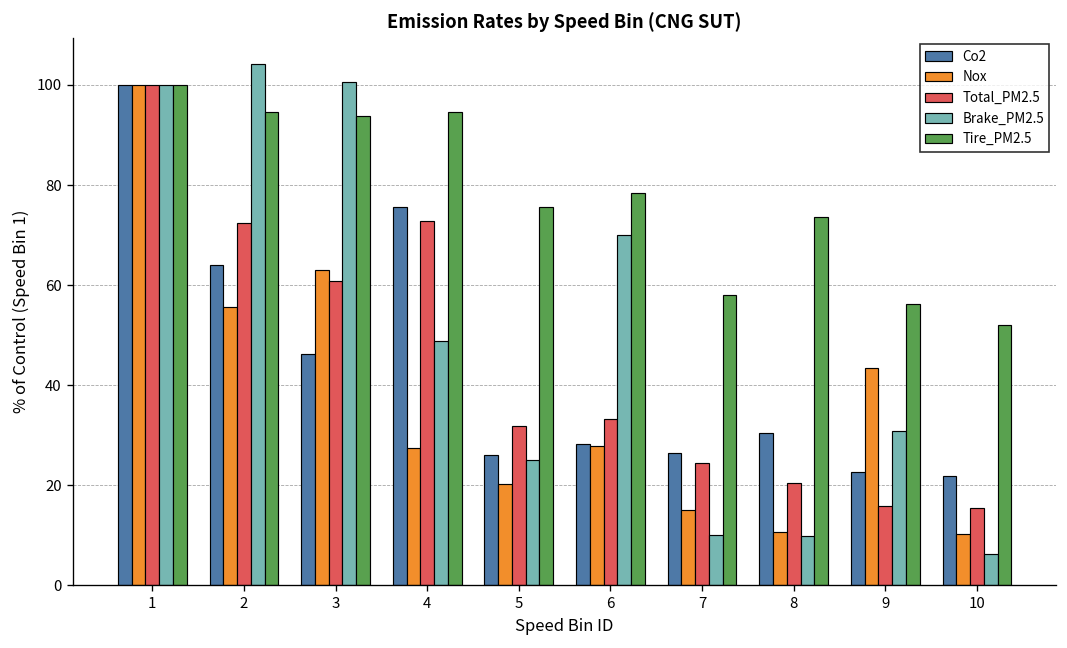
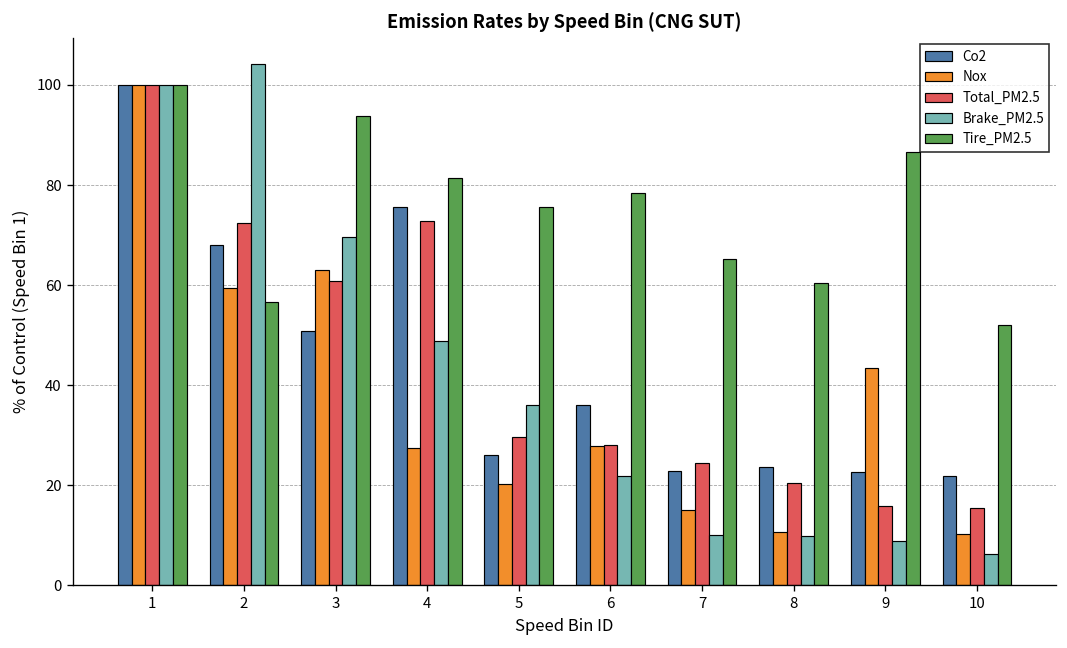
  {
    "Co2": {
      "1": 100,
-     "2": 64,
-     "3": 46,
+     "2": 68,
+     "3": 51,
      "4": 76,
      "5": 26,
-     "6": 28,
-     "7": 26,
-     "8": 30,
+     "6": 36,
+     "7": 23,
+     "8": 24,
      "9": 23,
      "10": 22
    },
    "Nox": {
      "1": 100,
-     "2": 56,
+     "2": 59,
      "3": 63,
      "4": 27,
      "5": 20,
      "6": 28,
      "7": 15,
      "8": 11,
      "9": 43,
      "10": 10
    },
    "Total_PM2.5": {
      "1": 100,
      "2": 73,
      "3": 61,
      "4": 73,
-     "5": 32,
-     "6": 33,
+     "5": 30,
+     "6": 28,
      "7": 24,
      "8": 21,
      "9": 16,
      "10": 15
    },
    "Brake_PM2.5": {
      "1": 100,
      "2": 104,
-     "3": 101,
+     "3": 70,
      "4": 49,
-     "5": 25,
-     "6": 70,
+     "5": 36,
+     "6": 22,
      "7": 10,
      "8": 10,
-     "9": 31,
+     "9": 9,
      "10": 6
    },
    "Tire_PM2.5": {
      "1": 100,
-     "2": 95,
+     "2": 57,
      "3": 94,
-     "4": 95,
+     "4": 81,
      "5": 76,
      "6": 78,
-     "7": 58,
-     "8": 74,
-     "9": 56,
+     "7": 65,
+     "8": 60,
+     "9": 87,
      "10": 52
    }
  }
